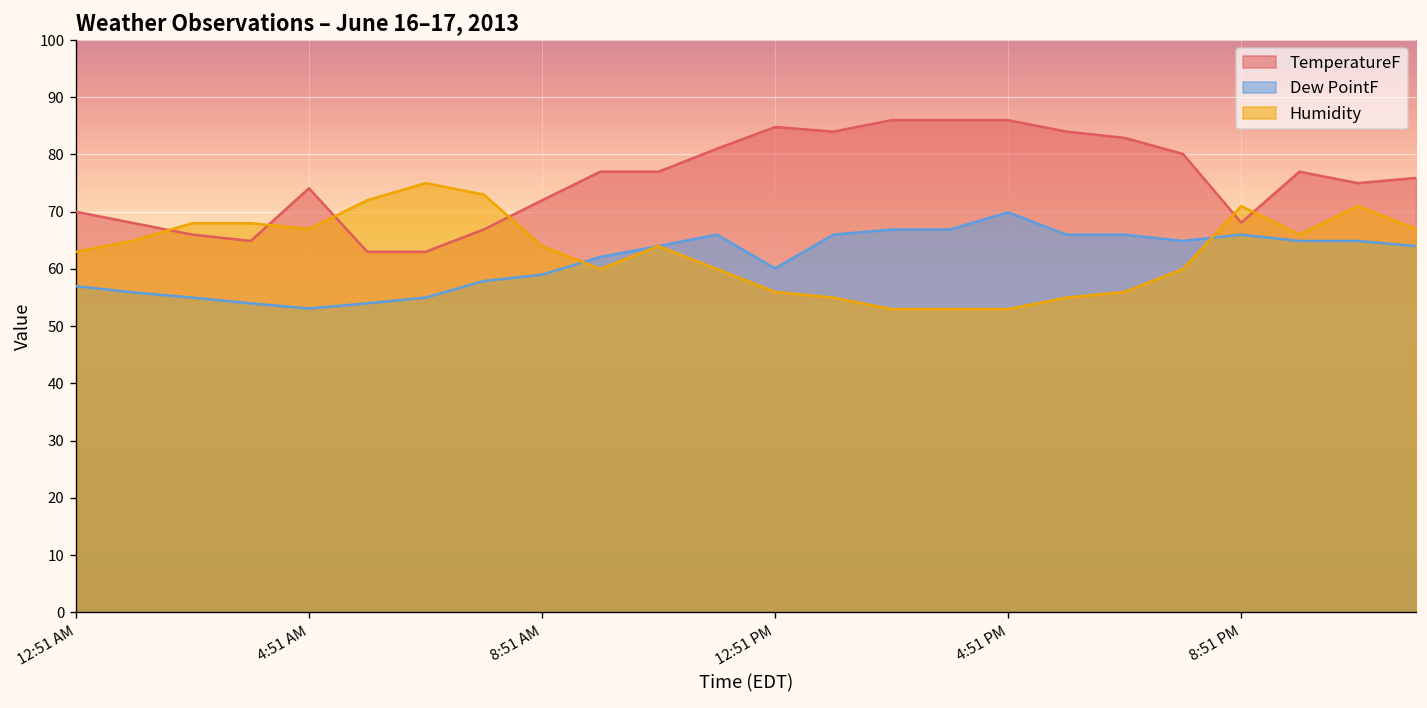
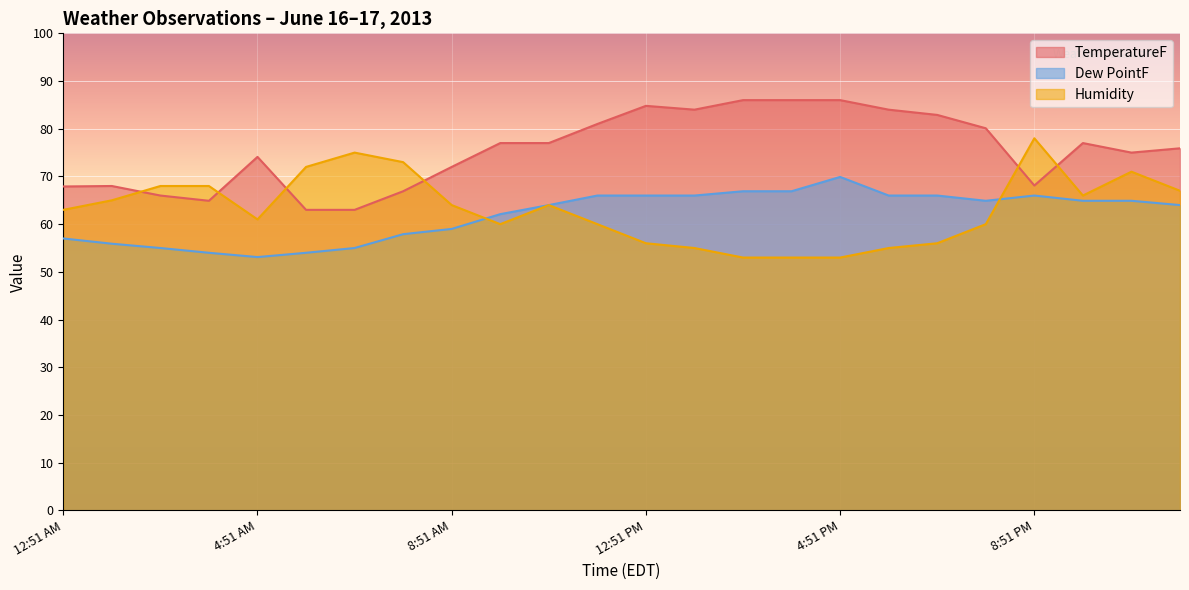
  {
    "TemperatureF": {
-     "12:51 AM": 70,
+     "12:51 AM": 68,
      "4:51 AM": 74,
      "8:51 AM": 72,
      "12:51 PM": 85,
      "4:51 PM": 86,
      "8:51 PM": 68
    },
    "Dew PointF": {
      "12:51 AM": 57,
      "4:51 AM": 53,
      "8:51 AM": 59,
-     "12:51 PM": 60,
+     "12:51 PM": 66,
      "4:51 PM": 70,
      "8:51 PM": 66
    },
    "Humidity": {
      "12:51 AM": 63,
-     "4:51 AM": 67,
+     "4:51 AM": 61,
      "8:51 AM": 64,
      "12:51 PM": 56,
      "4:51 PM": 53,
-     "8:51 PM": 71
+     "8:51 PM": 78
    }
  }
